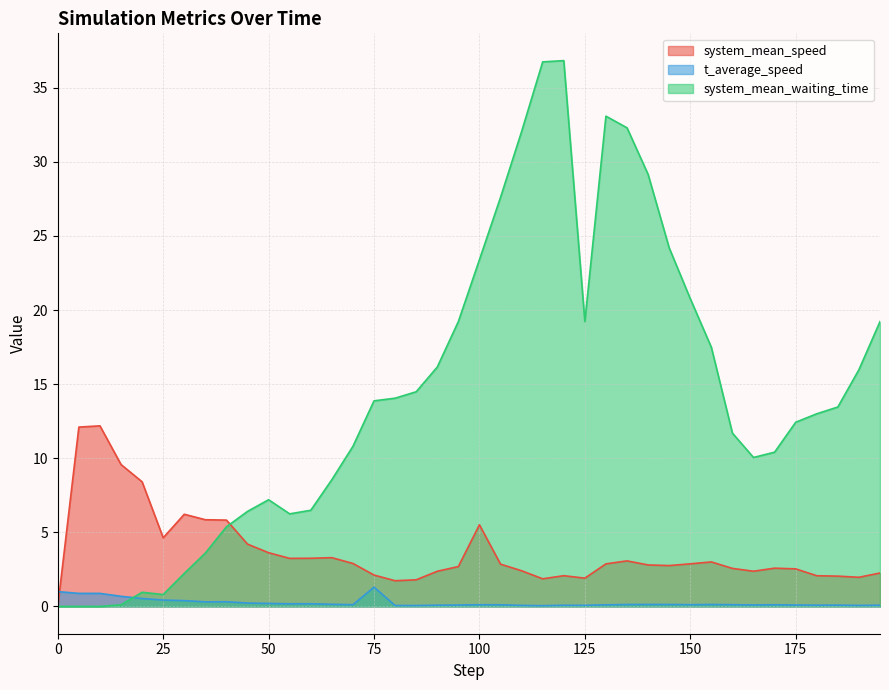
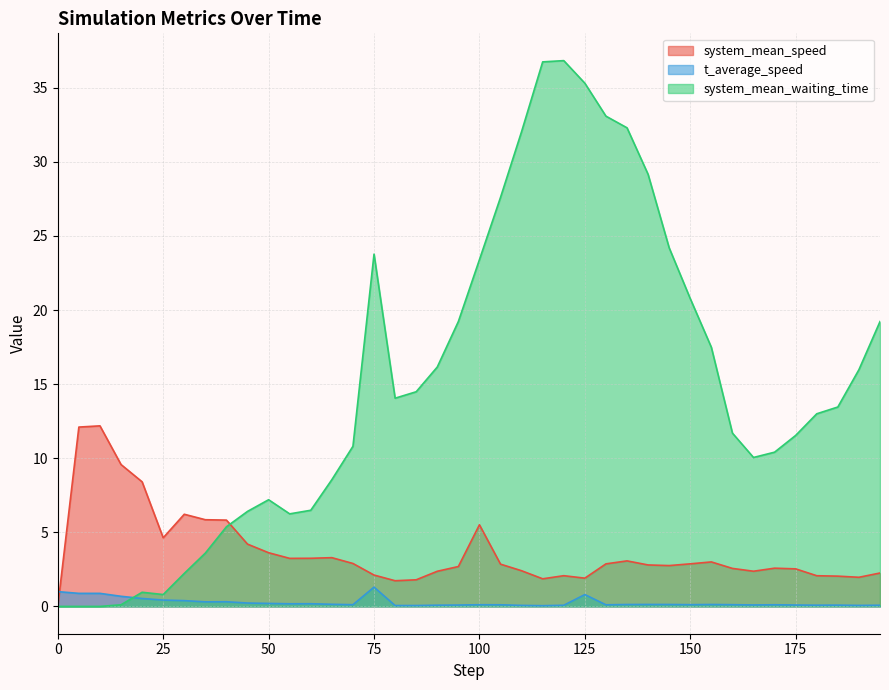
  {
    "system_mean_speed": {
      "25": 4.6,
      "50": 3.6,
      "75": 2.1,
      "100": 5.5,
      "125": 1.9,
      "150": 2.9,
      "175": 2.5
    },
    "t_average_speed": {
      "0": 1.0,
      "25": 0.4,
      "50": 0.2,
      "75": 1.3,
      "100": 0.1,
-     "125": 0.1,
+     "125": 0.8,
      "150": 0.1,
      "175": 0.1
    },
    "system_mean_waiting_time": {
      "25": 0.8,
      "50": 7.2,
-     "75": 13.9,
+     "75": 23.8,
      "100": 23.4,
-     "125": 19.2,
+     "125": 35.3,
      "150": 20.8,
-     "175": 12.4
+     "175": 11.5
    }
  }
